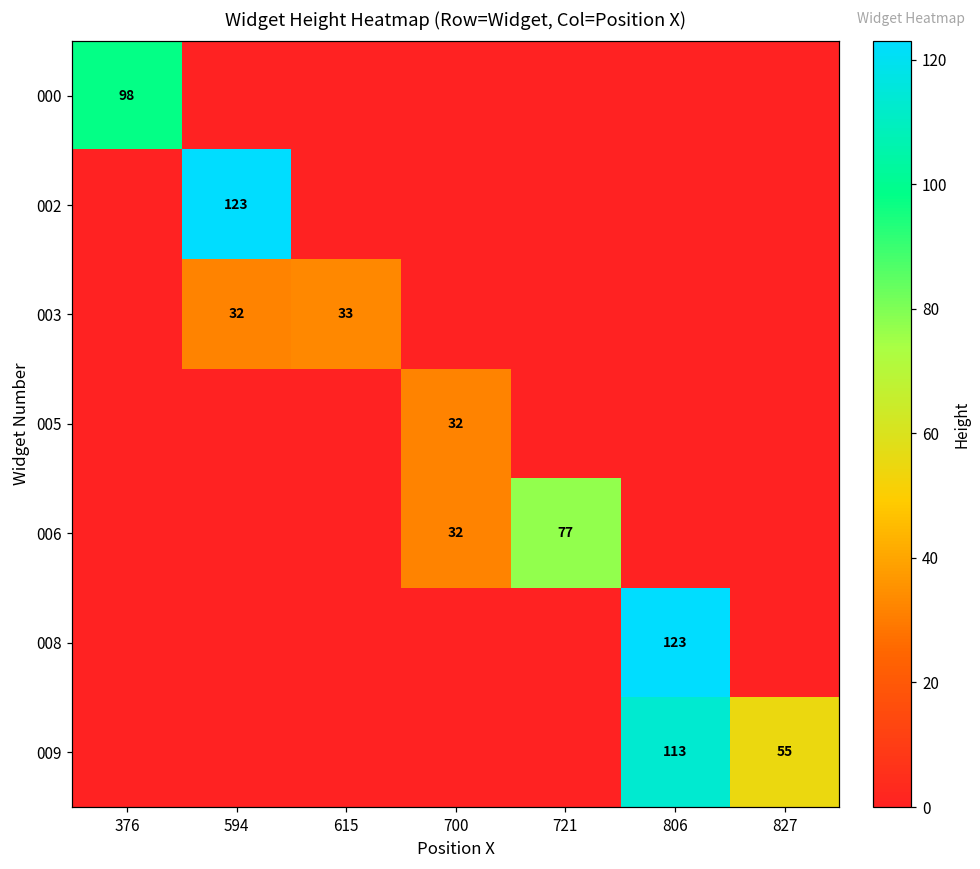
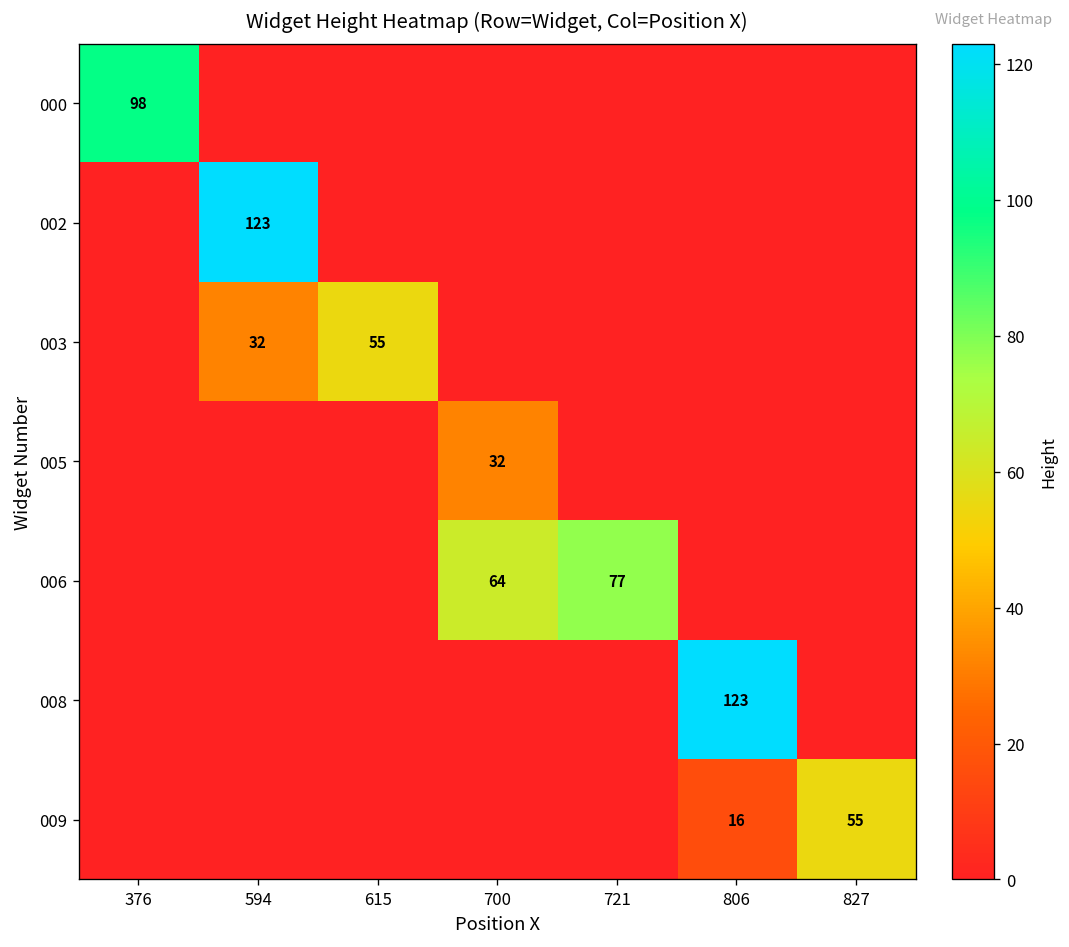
  {
    "000": {
      "376": 98
    },
    "002": {
      "594": 123
    },
    "003": {
      "594": 32,
-     "615": 33
+     "615": 55
    },
    "005": {
      "700": 32
    },
    "006": {
-     "700": 32,
+     "700": 64,
      "721": 77
    },
    "008": {
      "806": 123
    },
    "009": {
-     "806": 113,
+     "806": 16,
      "827": 55
    }
  }
